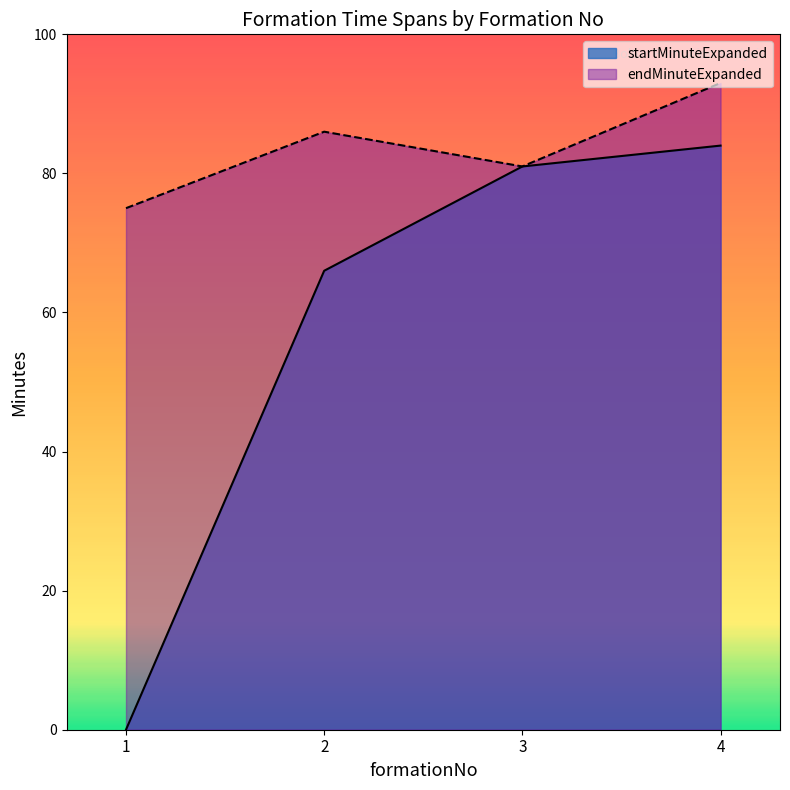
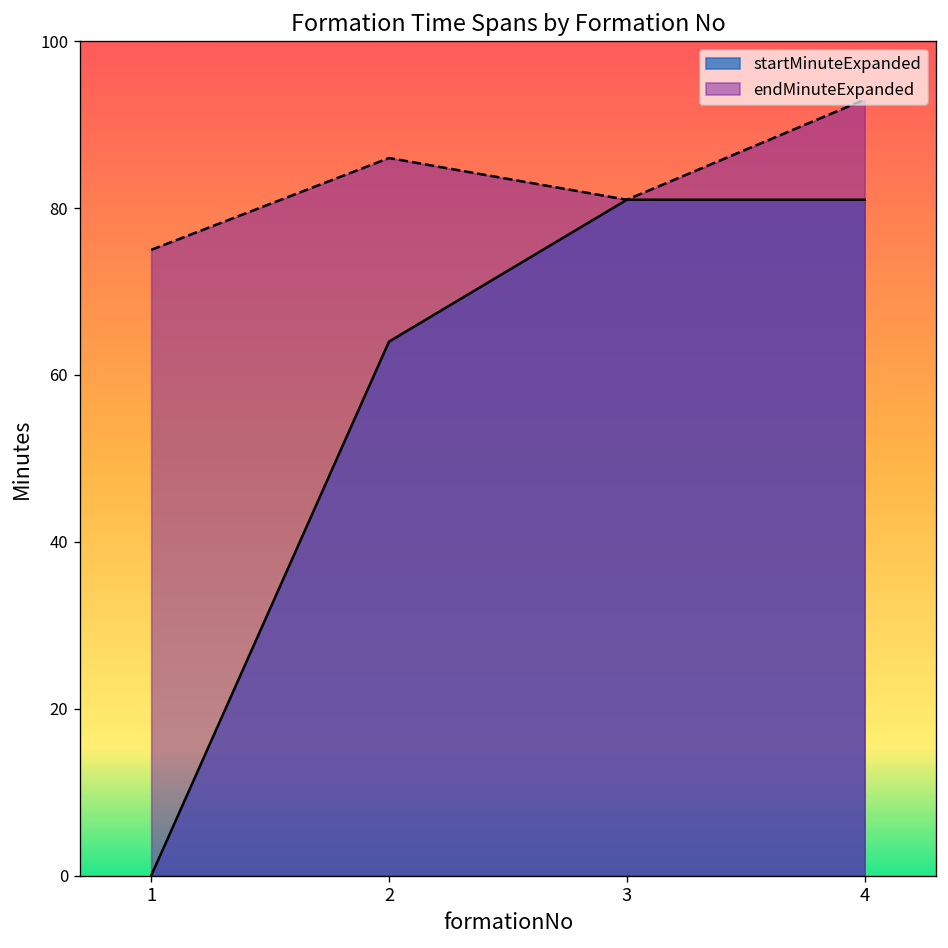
  {
    "startMinuteExpanded": {
      "1": 0,
-     "2": 66,
-     "4": 84
+     "2": 64,
+     "4": 81
    },
    "endMinuteExpanded": {
      "1": 75,
      "2": 86
    }
  }
